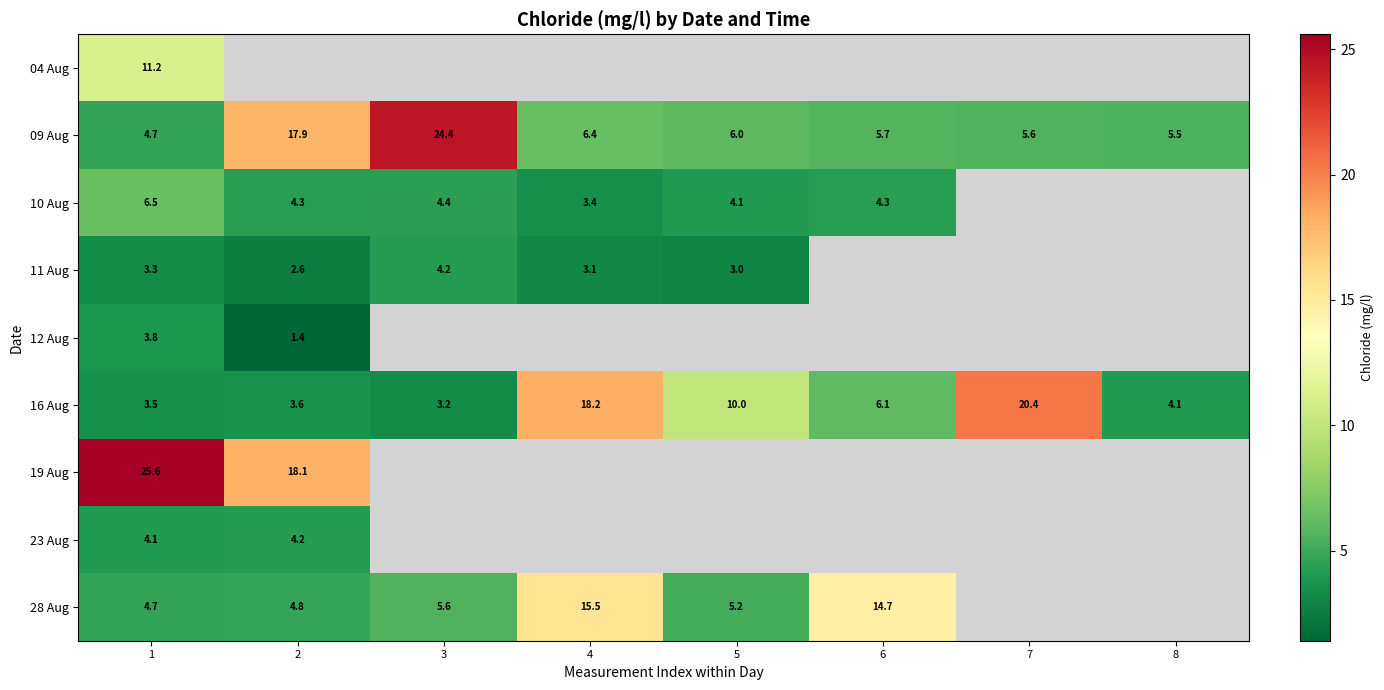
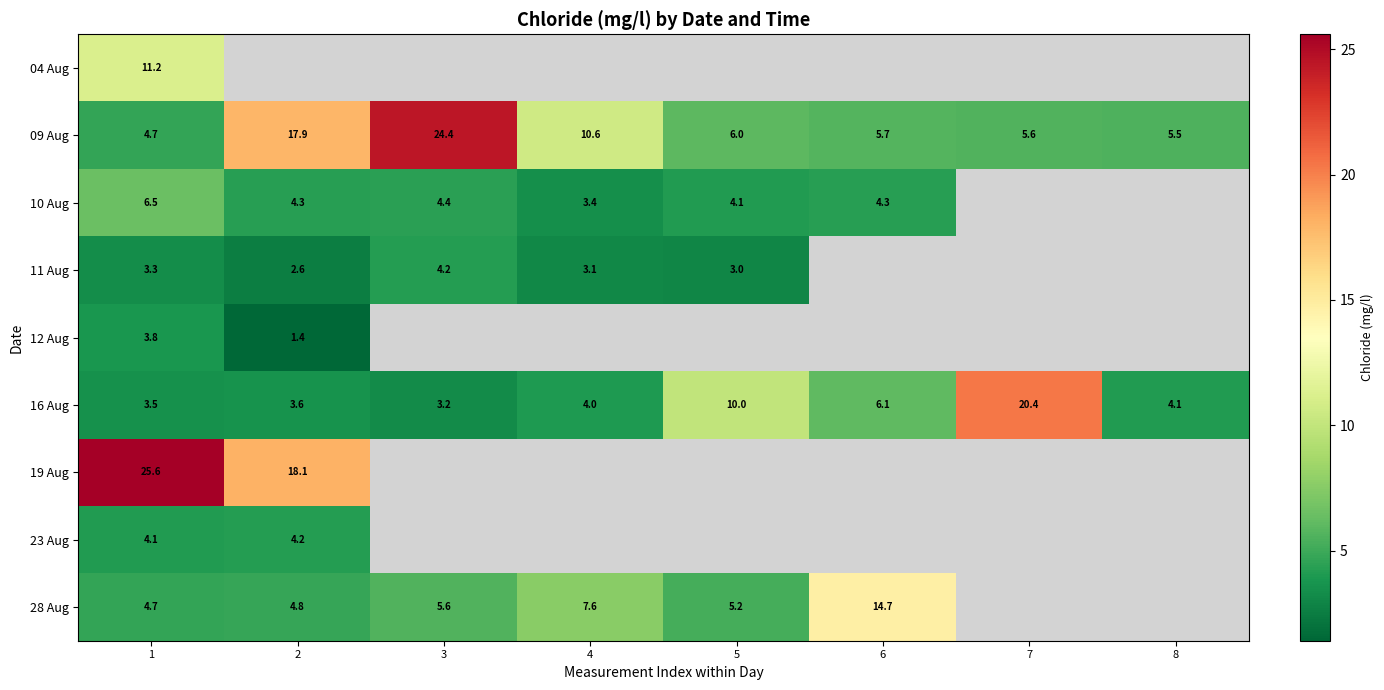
  {
    "04 Aug": {
      "1": 11.2
    },
    "09 Aug": {
      "1": 4.7,
      "2": 17.9,
      "3": 24.4,
-     "4": 6.4,
+     "4": 10.6,
      "5": 6.0,
      "6": 5.7,
      "7": 5.6,
      "8": 5.5
    },
    "10 Aug": {
      "1": 6.5,
      "2": 4.3,
      "3": 4.4,
      "4": 3.4,
      "5": 4.1,
      "6": 4.3
    },
    "11 Aug": {
      "1": 3.3,
      "2": 2.6,
      "3": 4.2,
      "4": 3.1,
      "5": 3.0
    },
    "12 Aug": {
      "1": 3.8,
      "2": 1.4
    },
    "16 Aug": {
      "1": 3.5,
      "2": 3.6,
      "3": 3.2,
-     "4": 18.2,
+     "4": 4.0,
      "5": 10.0,
      "6": 6.1,
      "7": 20.4,
      "8": 4.1
    },
    "19 Aug": {
      "1": 25.6,
      "2": 18.1
    },
    "23 Aug": {
      "1": 4.1,
      "2": 4.2
    },
    "28 Aug": {
      "1": 4.7,
      "2": 4.8,
      "3": 5.6,
-     "4": 15.5,
+     "4": 7.6,
      "5": 5.2,
      "6": 14.7
    }
  }
